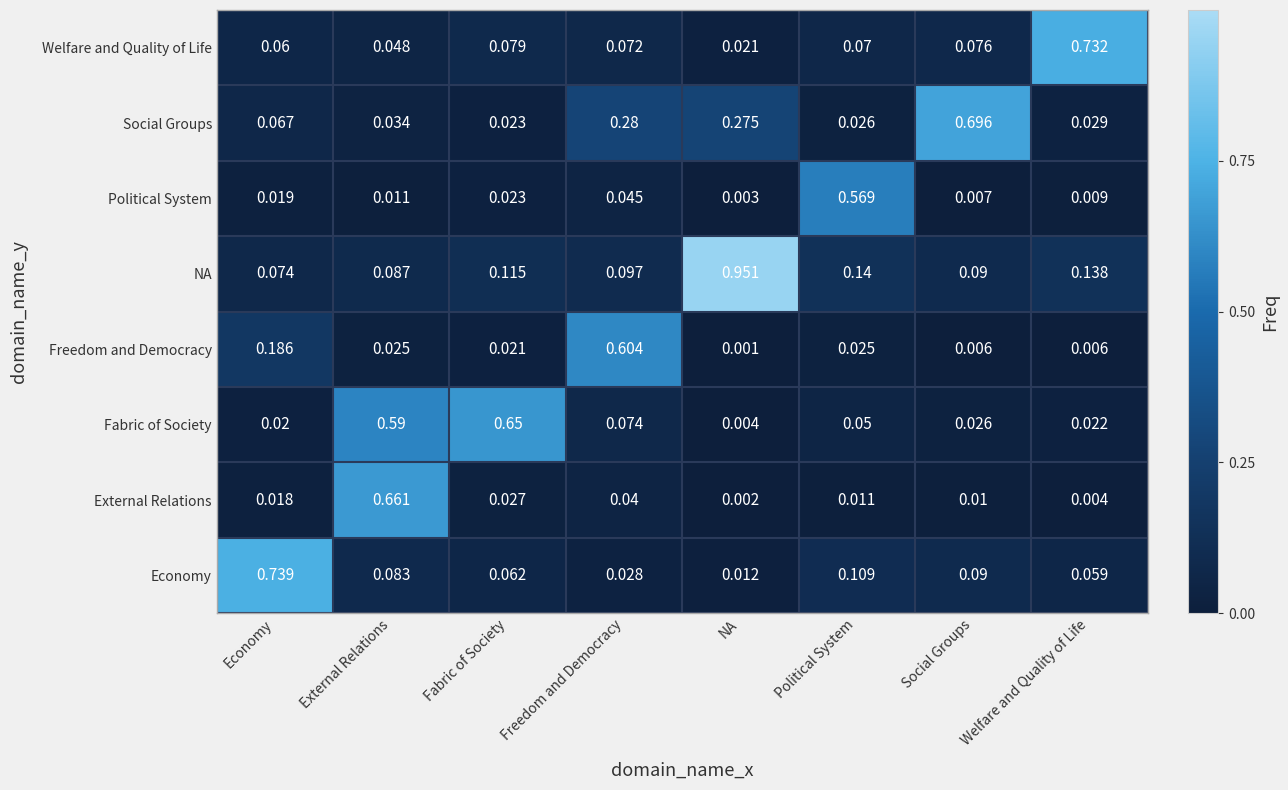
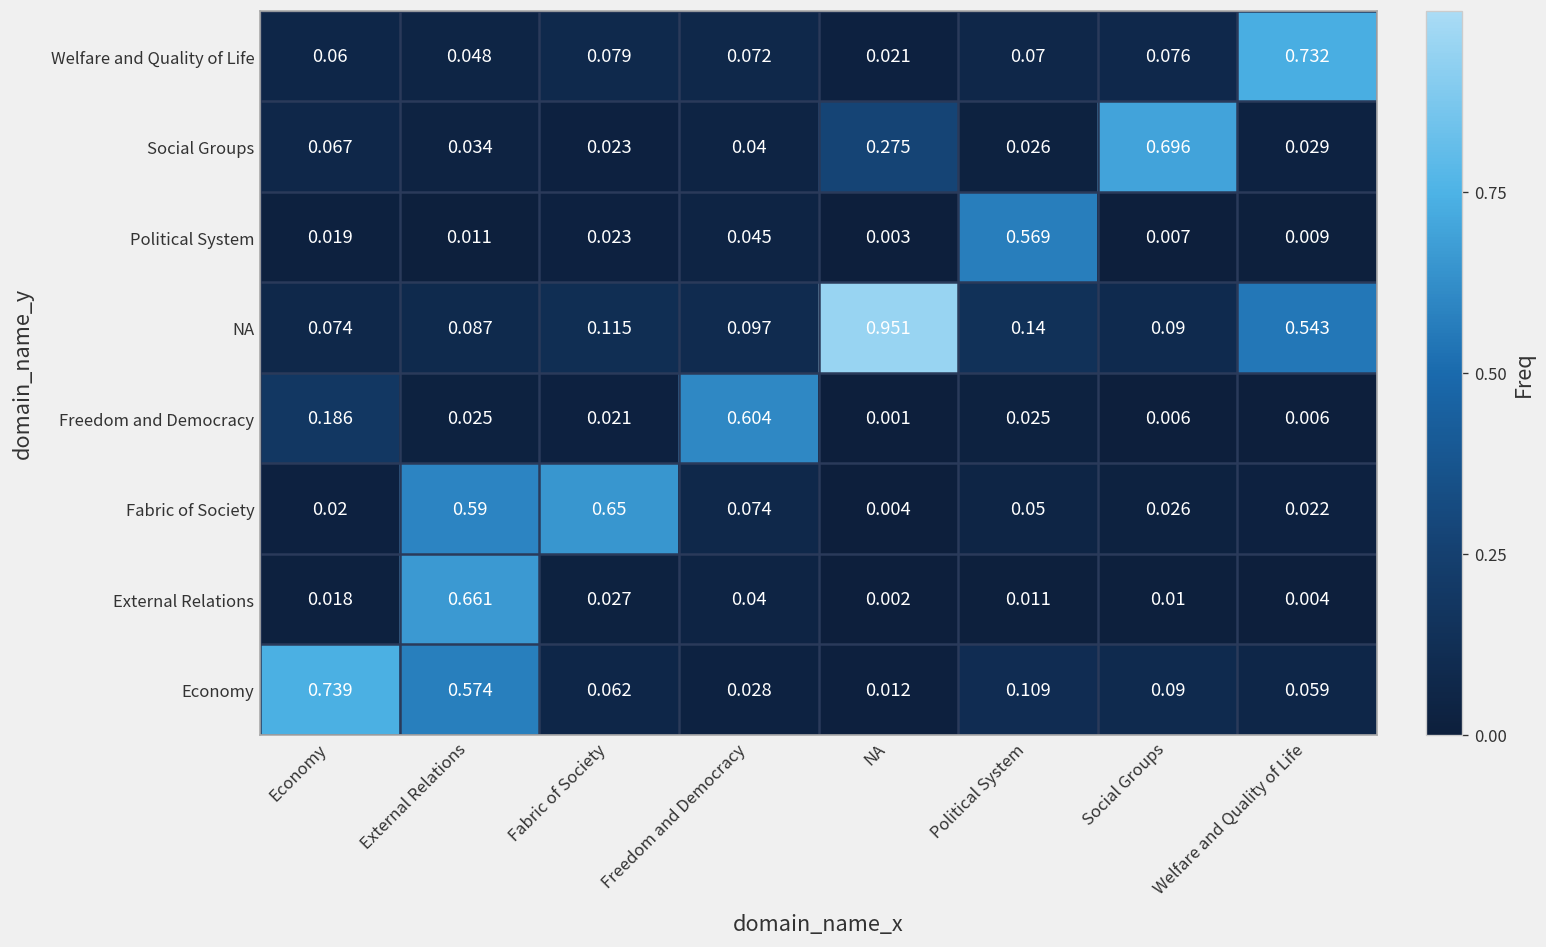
  {
    "Welfare and Quality of Life": {
      "Economy": 0.06,
      "External Relations": 0.048,
      "Fabric of Society": 0.079,
      "Freedom and Democracy": 0.072,
      "NA": 0.021,
      "Political System": 0.07,
      "Social Groups": 0.076,
      "Welfare and Quality of Life": 0.732
    },
    "Social Groups": {
      "Economy": 0.067,
      "External Relations": 0.034,
      "Fabric of Society": 0.023,
-     "Freedom and Democracy": 0.28,
+     "Freedom and Democracy": 0.04,
      "NA": 0.275,
      "Political System": 0.026,
      "Social Groups": 0.696,
      "Welfare and Quality of Life": 0.029
    },
    "Political System": {
      "Economy": 0.019,
      "External Relations": 0.011,
      "Fabric of Society": 0.023,
      "Freedom and Democracy": 0.045,
      "NA": 0.003,
      "Political System": 0.569,
      "Social Groups": 0.007,
      "Welfare and Quality of Life": 0.009
    },
    "NA": {
      "Economy": 0.074,
      "External Relations": 0.087,
      "Fabric of Society": 0.115,
      "Freedom and Democracy": 0.097,
      "NA": 0.951,
      "Political System": 0.14,
      "Social Groups": 0.09,
-     "Welfare and Quality of Life": 0.138
+     "Welfare and Quality of Life": 0.543
    },
    "Freedom and Democracy": {
      "Economy": 0.186,
      "External Relations": 0.025,
      "Fabric of Society": 0.021,
      "Freedom and Democracy": 0.604,
      "NA": 0.001,
      "Political System": 0.025,
      "Social Groups": 0.006,
      "Welfare and Quality of Life": 0.006
    },
    "Fabric of Society": {
      "Economy": 0.02,
      "External Relations": 0.59,
      "Fabric of Society": 0.65,
      "Freedom and Democracy": 0.074,
      "NA": 0.004,
      "Political System": 0.05,
      "Social Groups": 0.026,
      "Welfare and Quality of Life": 0.022
    },
    "External Relations": {
      "Economy": 0.018,
      "External Relations": 0.661,
      "Fabric of Society": 0.027,
      "Freedom and Democracy": 0.04,
      "NA": 0.002,
      "Political System": 0.011,
      "Social Groups": 0.01,
      "Welfare and Quality of Life": 0.004
    },
    "Economy": {
      "Economy": 0.739,
-     "External Relations": 0.083,
+     "External Relations": 0.574,
      "Fabric of Society": 0.062,
      "Freedom and Democracy": 0.028,
      "NA": 0.012,
      "Political System": 0.109,
      "Social Groups": 0.09,
      "Welfare and Quality of Life": 0.059
    }
  }
